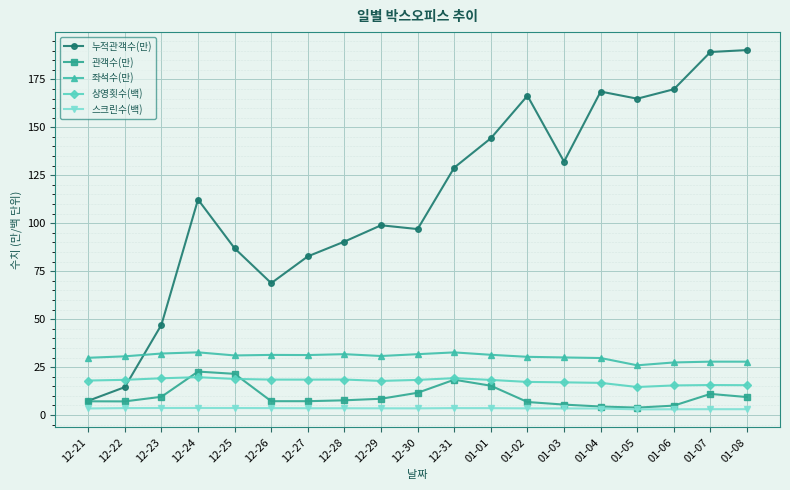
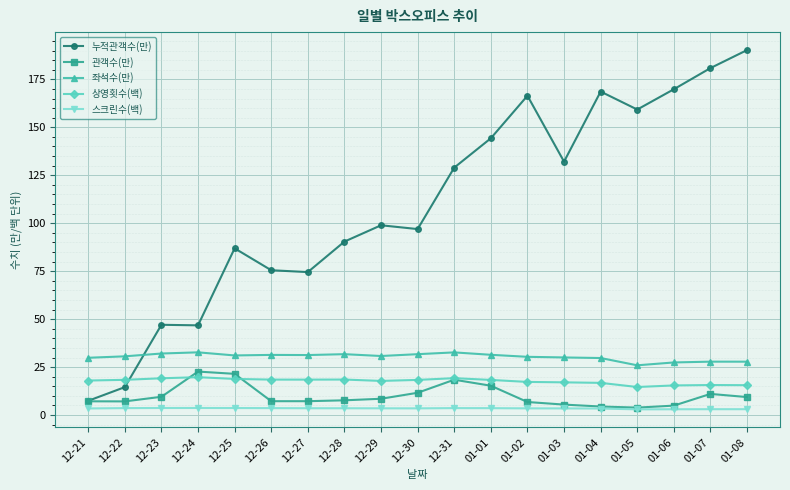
  {
    "누적관객수(만)": {
      "12-22": 15,
      "12-23": 47,
-     "12-24": 112,
+     "12-24": 47,
      "12-25": 87,
-     "12-26": 69,
-     "12-27": 83,
+     "12-26": 76,
+     "12-27": 75,
      "12-28": 90,
      "12-29": 99,
      "12-30": 97,
      "12-31": 129,
      "01-01": 144,
      "01-02": 166,
      "01-03": 132,
      "01-04": 169,
-     "01-05": 165,
+     "01-05": 159,
      "01-06": 170,
-     "01-07": 189,
+     "01-07": 181,
      "01-08": 190
    }
  }
